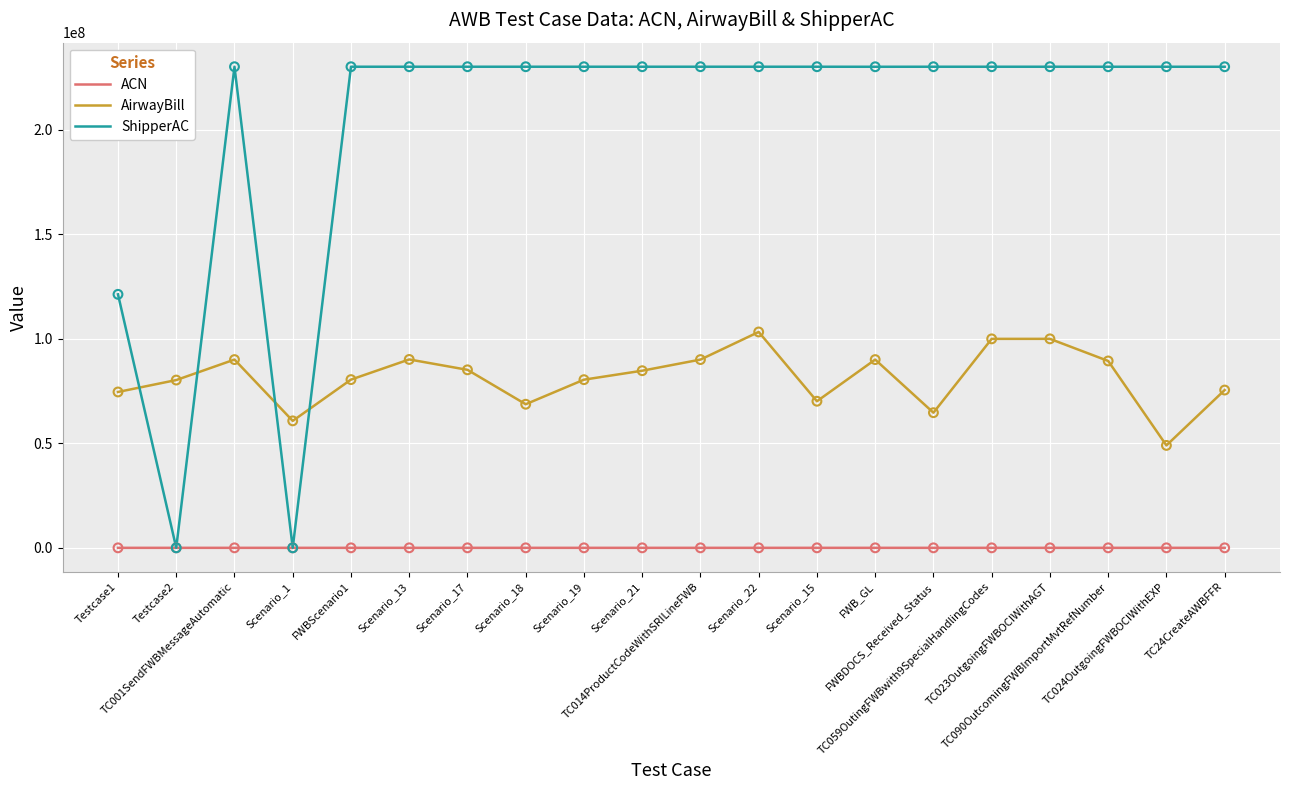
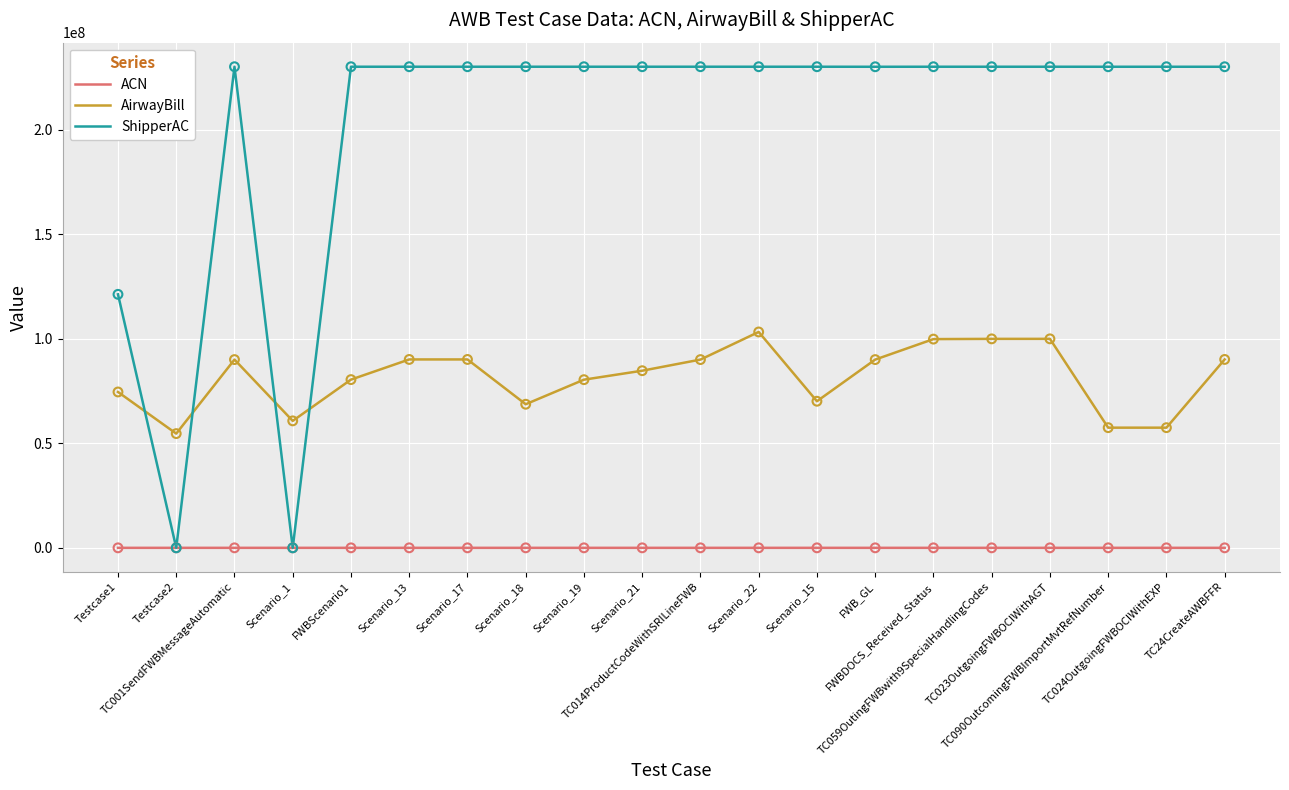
  {
    "ACN": {
      "Testcase1": 0,
      "TC001SendFWBMessageAutomatic": 0,
      "FWBScenario1": 0,
      "Scenario_13": 0,
      "Scenario_17": 0,
      "Scenario_18": 0,
      "Scenario_19": 0,
      "Scenario_21": 0,
      "TC014ProductCodeWithSRILineFWB": 0,
      "Scenario_22": 0,
      "Scenario_15": 0,
      "FWB_GL": 0,
      "FWBDOCS_Received_Status": 0,
      "TC059OutingFWBwith9SpecialHandlingCodes": 0,
      "TC023OutgoingFWBOCIWithAGT": 0,
      "TC090OutcomingFWBImportMvtRefNumber": 0,
      "TC024OutgoingFWBOCIWithEXP": 0,
      "TC24CreateAWBFFR": 0
    },
    "AirwayBill": {
      "Testcase1": 75000000,
-     "Testcase2": 80000000,
+     "Testcase2": 55000000,
      "TC001SendFWBMessageAutomatic": 90000000,
      "Scenario_1": 61000000,
      "FWBScenario1": 80000000,
      "Scenario_13": 90000000,
-     "Scenario_17": 85000000,
+     "Scenario_17": 90000000,
      "Scenario_18": 69000000,
      "Scenario_19": 80000000,
      "Scenario_21": 85000000,
      "TC014ProductCodeWithSRILineFWB": 90000000,
      "Scenario_22": 103000000,
      "Scenario_15": 70000000,
      "FWB_GL": 90000000,
-     "FWBDOCS_Received_Status": 65000000,
+     "FWBDOCS_Received_Status": 100000000,
      "TC059OutingFWBwith9SpecialHandlingCodes": 100000000,
      "TC023OutgoingFWBOCIWithAGT": 100000000,
-     "TC090OutcomingFWBImportMvtRefNumber": 89000000,
-     "TC024OutgoingFWBOCIWithEXP": 49000000,
-     "TC24CreateAWBFFR": 75000000
+     "TC090OutcomingFWBImportMvtRefNumber": 57000000,
+     "TC024OutgoingFWBOCIWithEXP": 57000000,
+     "TC24CreateAWBFFR": 90000000
    },
    "ShipperAC": {
      "Testcase1": 121000000,
      "TC001SendFWBMessageAutomatic": 230000000,
      "FWBScenario1": 230000000,
      "Scenario_13": 230000000,
      "Scenario_17": 230000000,
      "Scenario_18": 230000000,
      "Scenario_19": 230000000,
      "Scenario_21": 230000000,
      "TC014ProductCodeWithSRILineFWB": 230000000,
      "Scenario_22": 230000000,
      "Scenario_15": 230000000,
      "FWB_GL": 230000000,
      "FWBDOCS_Received_Status": 230000000,
      "TC059OutingFWBwith9SpecialHandlingCodes": 230000000,
      "TC023OutgoingFWBOCIWithAGT": 230000000,
      "TC090OutcomingFWBImportMvtRefNumber": 230000000,
      "TC024OutgoingFWBOCIWithEXP": 230000000,
      "TC24CreateAWBFFR": 230000000
    }
  }
